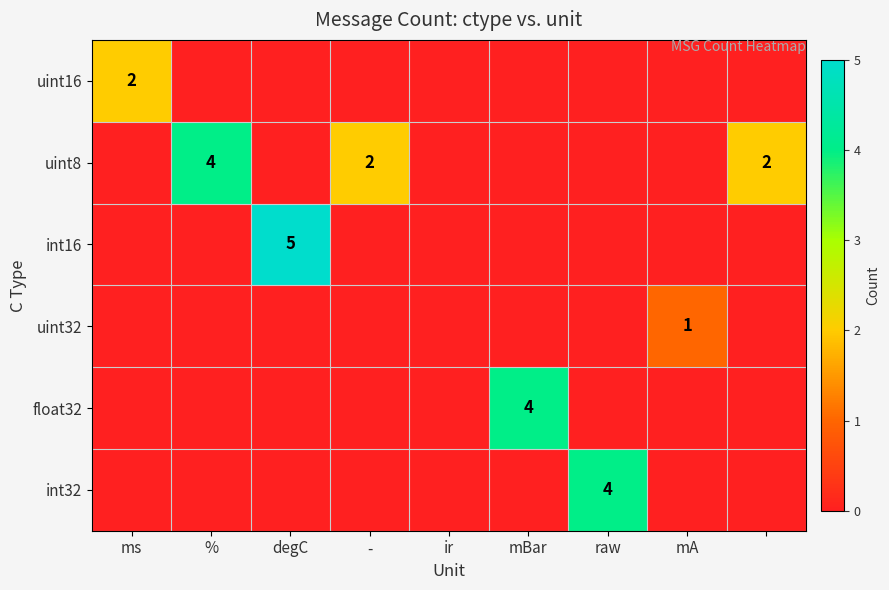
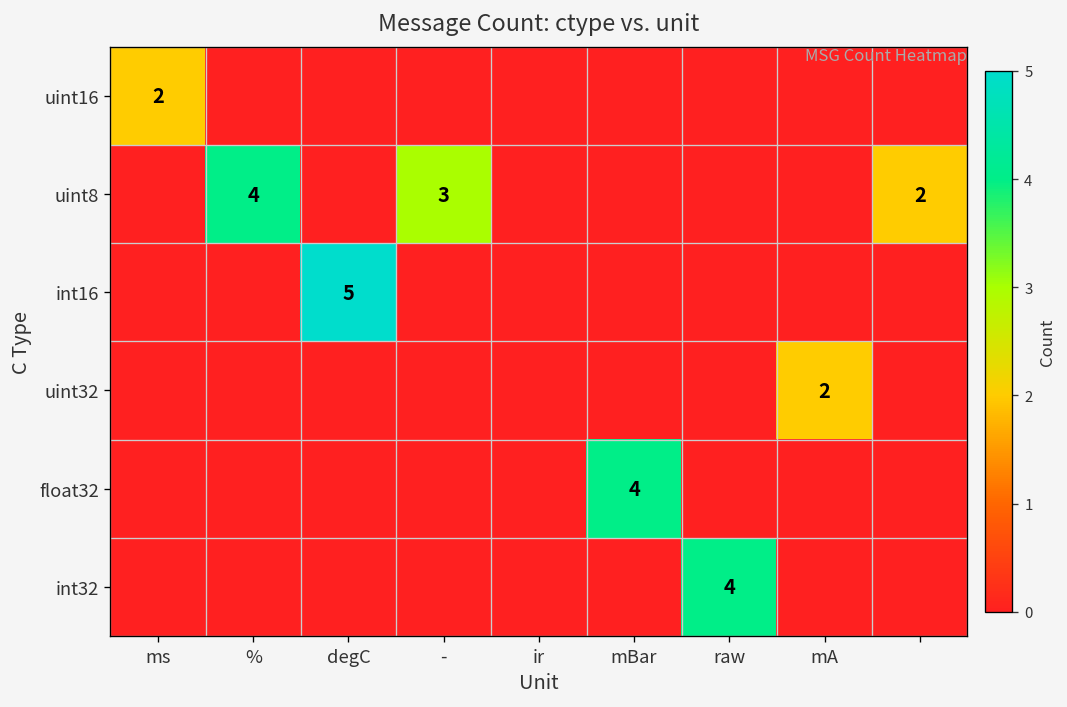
  {
    "uint16": {
      "ms": 2
    },
    "uint8": {
      "%": 4,
-     "-": 2
+     "-": 3
    },
    "int16": {
      "degC": 5
    },
    "uint32": {
-     "mA": 1
+     "mA": 2
    },
    "float32": {
      "mBar": 4
    },
    "int32": {
      "raw": 4
    }
  }
